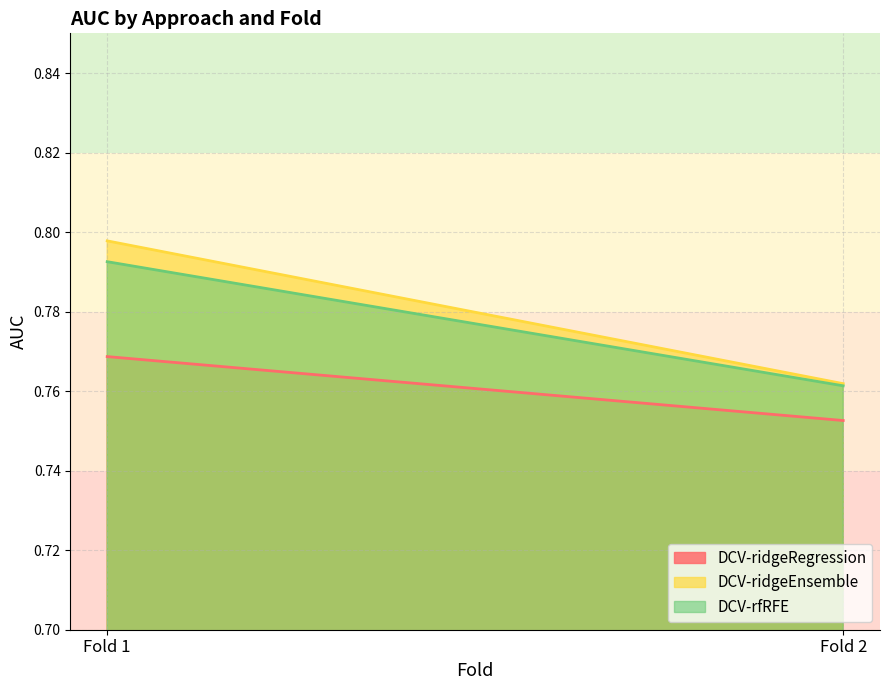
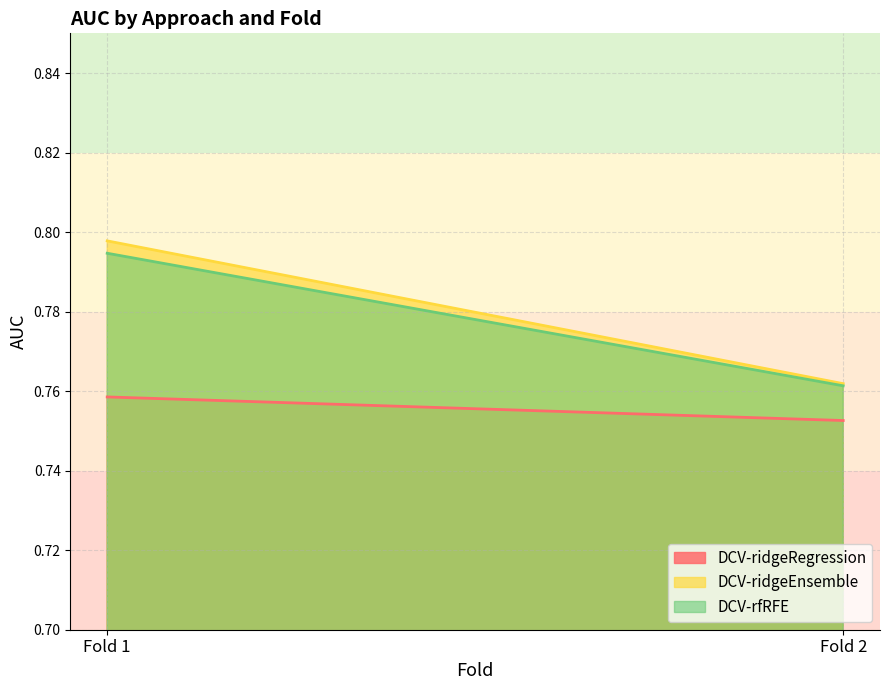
  {
    "DCV-ridgeRegression": {
-     "Fold 1": 0.769,
+     "Fold 1": 0.759,
      "Fold 2": 0.753
    },
    "DCV-ridgeEnsemble": {
      "Fold 1": 0.798
    },
    "DCV-rfRFE": {
-     "Fold 1": 0.793
+     "Fold 1": 0.795
    }
  }
